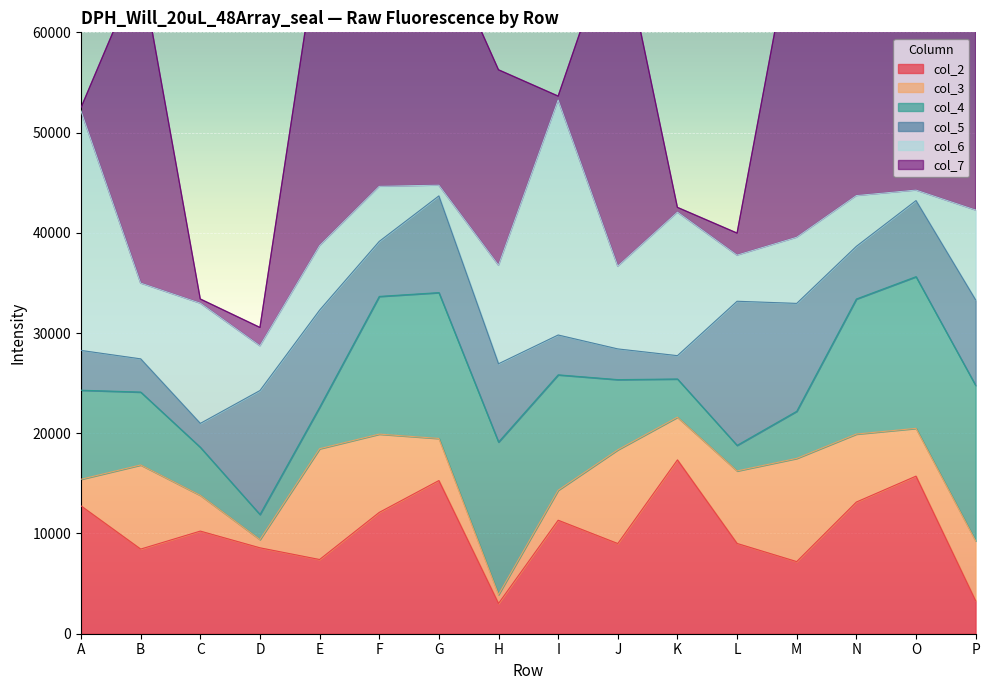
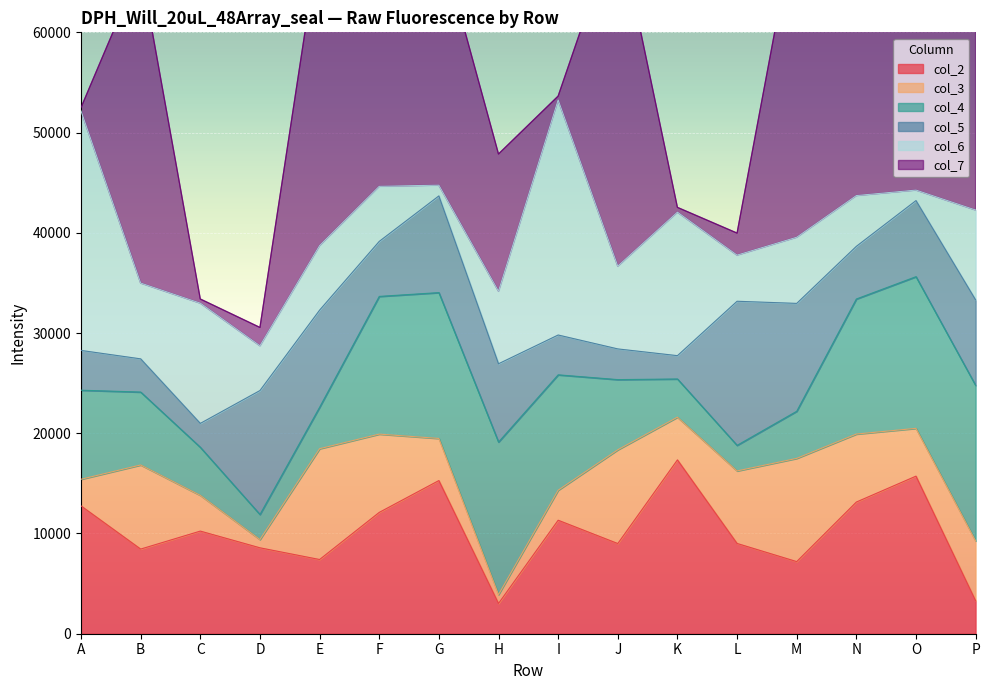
  {
    "col_2": {
      "A": 12800,
      "B": 8400,
      "C": 10200,
      "D": 8600,
      "E": 7400,
      "F": 12100,
      "G": 15300,
      "H": 3000,
      "I": 11300,
      "J": 9000,
      "K": 17300,
      "L": 9000,
      "M": 7200,
      "N": 13100,
      "O": 15700,
      "P": 3300
    },
    "col_3": {
      "A": 2700,
      "B": 8400,
      "C": 3600,
      "D": 800,
      "E": 11100,
      "F": 7800,
      "G": 4200,
      "H": 900,
      "I": 3000,
      "J": 9400,
      "K": 4300,
      "L": 7200,
      "M": 10300,
      "N": 6800,
      "O": 4800,
      "P": 6000
    },
    "col_6": {
      "A": 23900,
      "B": 7600,
      "C": 12000,
      "D": 4500,
      "E": 6400,
      "F": 5500,
      "G": 1100,
-     "H": 9800,
+     "H": 7200,
      "I": 23500,
      "J": 8300,
      "K": 14300,
      "L": 4600,
      "M": 6600,
      "N": 5100,
      "O": 1000,
      "P": 9000
    },
    "col_7": {
      "A": 300,
      "C": 400,
      "D": 1800,
-     "H": 19500,
+     "H": 13700,
      "I": 400,
      "K": 500,
      "L": 2200
    }
  }
